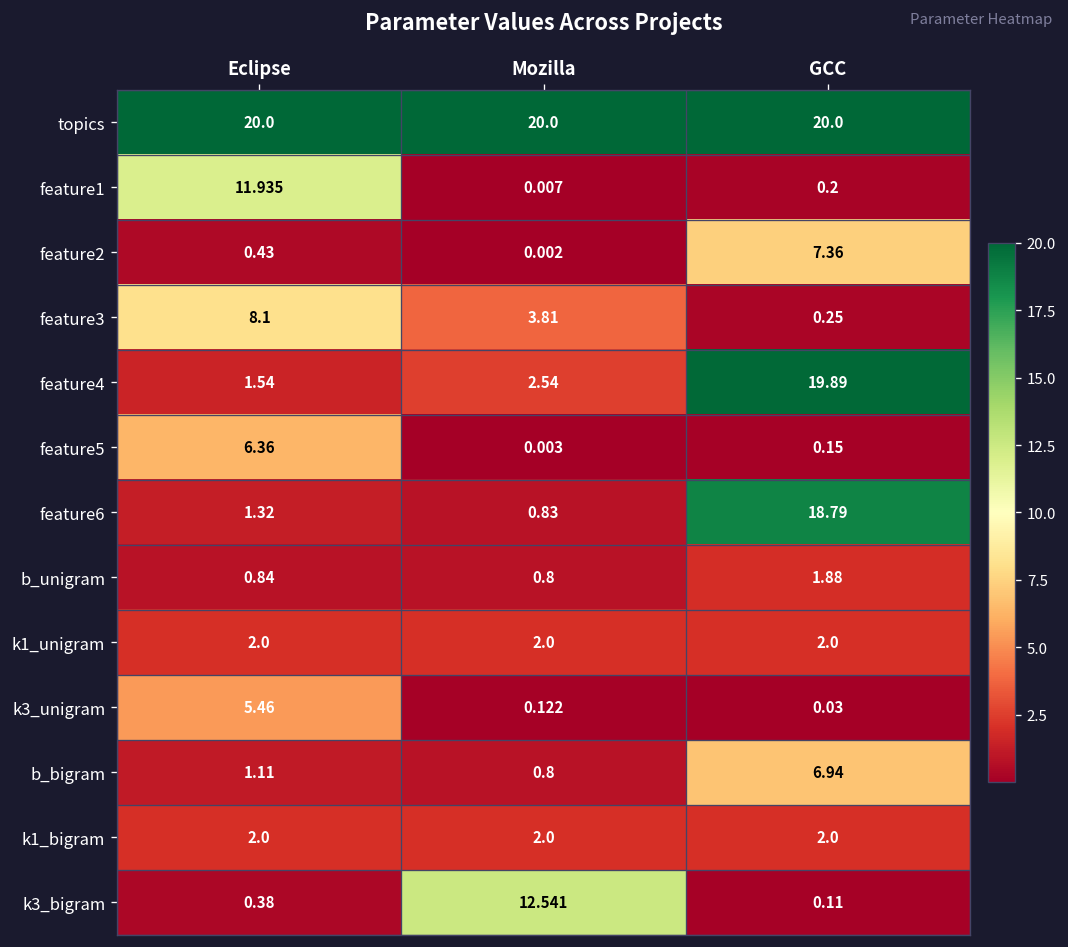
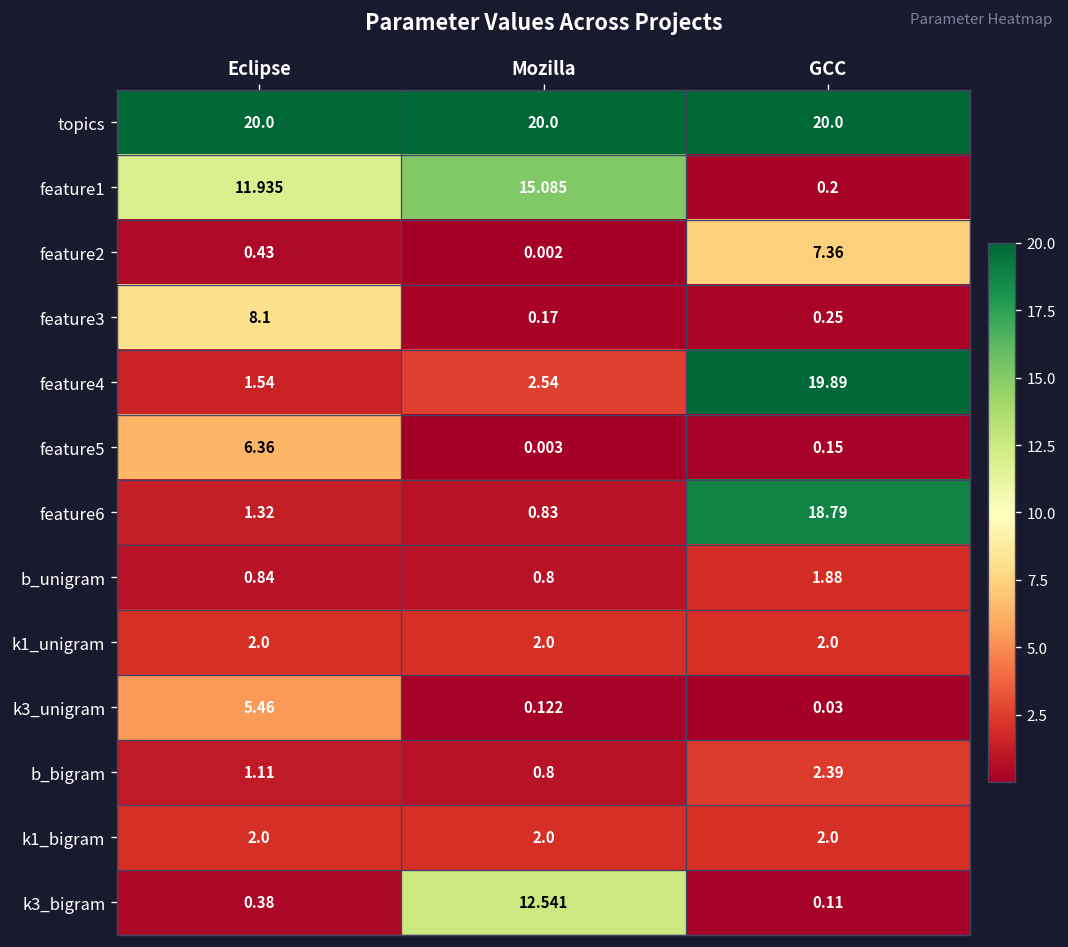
  {
    "topics": {
      "Eclipse": 20.0,
      "Mozilla": 20.0,
      "GCC": 20.0
    },
    "feature1": {
      "Eclipse": 11.935,
-     "Mozilla": 0.007,
+     "Mozilla": 15.085,
      "GCC": 0.2
    },
    "feature2": {
      "Eclipse": 0.43,
      "Mozilla": 0.002,
      "GCC": 7.36
    },
    "feature3": {
      "Eclipse": 8.1,
-     "Mozilla": 3.81,
+     "Mozilla": 0.17,
      "GCC": 0.25
    },
    "feature4": {
      "Eclipse": 1.54,
      "Mozilla": 2.54,
      "GCC": 19.89
    },
    "feature5": {
      "Eclipse": 6.36,
      "Mozilla": 0.003,
      "GCC": 0.15
    },
    "feature6": {
      "Eclipse": 1.32,
      "Mozilla": 0.83,
      "GCC": 18.79
    },
    "b_unigram": {
      "Eclipse": 0.84,
      "Mozilla": 0.8,
      "GCC": 1.88
    },
    "k1_unigram": {
      "Eclipse": 2.0,
      "Mozilla": 2.0,
      "GCC": 2.0
    },
    "k3_unigram": {
      "Eclipse": 5.46,
      "Mozilla": 0.122,
      "GCC": 0.03
    },
    "b_bigram": {
      "Eclipse": 1.11,
      "Mozilla": 0.8,
-     "GCC": 6.94
+     "GCC": 2.39
    },
    "k1_bigram": {
      "Eclipse": 2.0,
      "Mozilla": 2.0,
      "GCC": 2.0
    },
    "k3_bigram": {
      "Eclipse": 0.38,
      "Mozilla": 12.541,
      "GCC": 0.11
    }
  }
